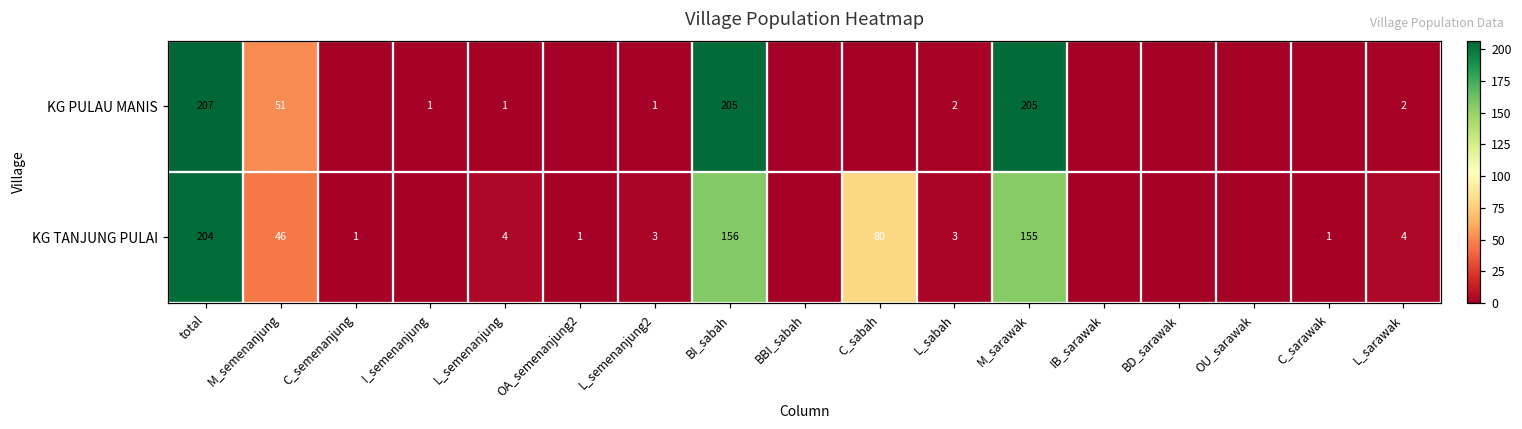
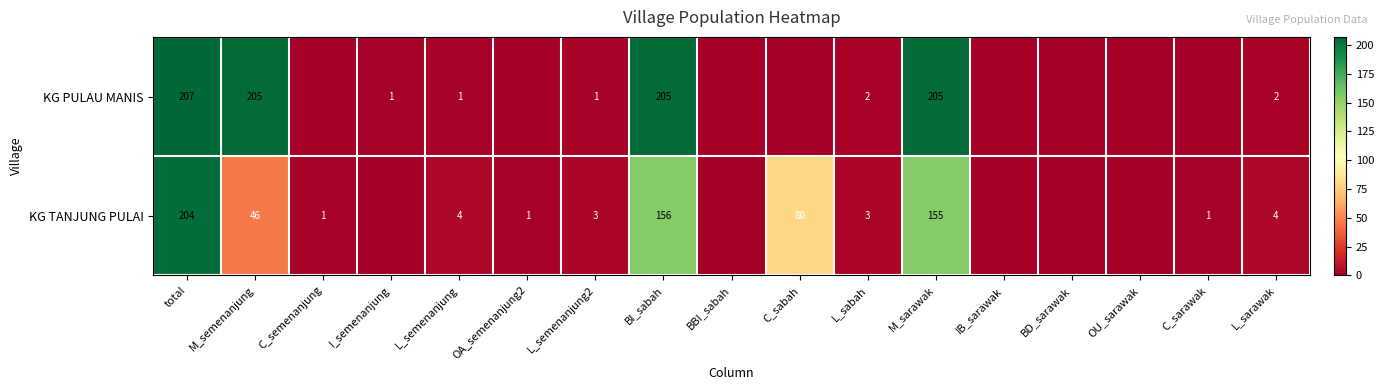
  {
    "KG PULAU MANIS": {
      "total": 207,
-     "M_semenanjung": 51,
+     "M_semenanjung": 205,
      "I_semenanjung": 1,
      "L_semenanjung": 1,
      "L_semenanjung2": 1,
      "BI_sabah": 205,
      "L_sabah": 2,
      "M_sarawak": 205,
      "L_sarawak": 2
    },
    "KG TANJUNG PULAI": {
      "total": 204,
      "M_semenanjung": 46,
      "C_semenanjung": 1,
      "L_semenanjung": 4,
      "OA_semenanjung2": 1,
      "L_semenanjung2": 3,
      "BI_sabah": 156,
      "C_sabah": 80,
      "L_sabah": 3,
      "M_sarawak": 155,
      "C_sarawak": 1,
      "L_sarawak": 4
    }
  }
